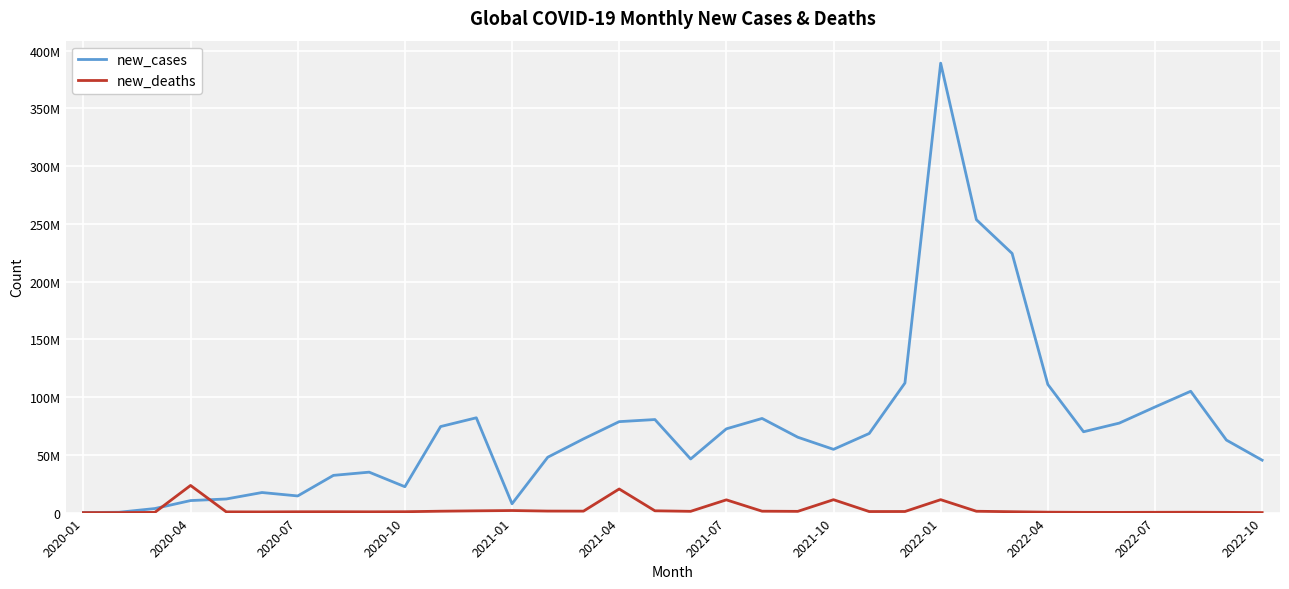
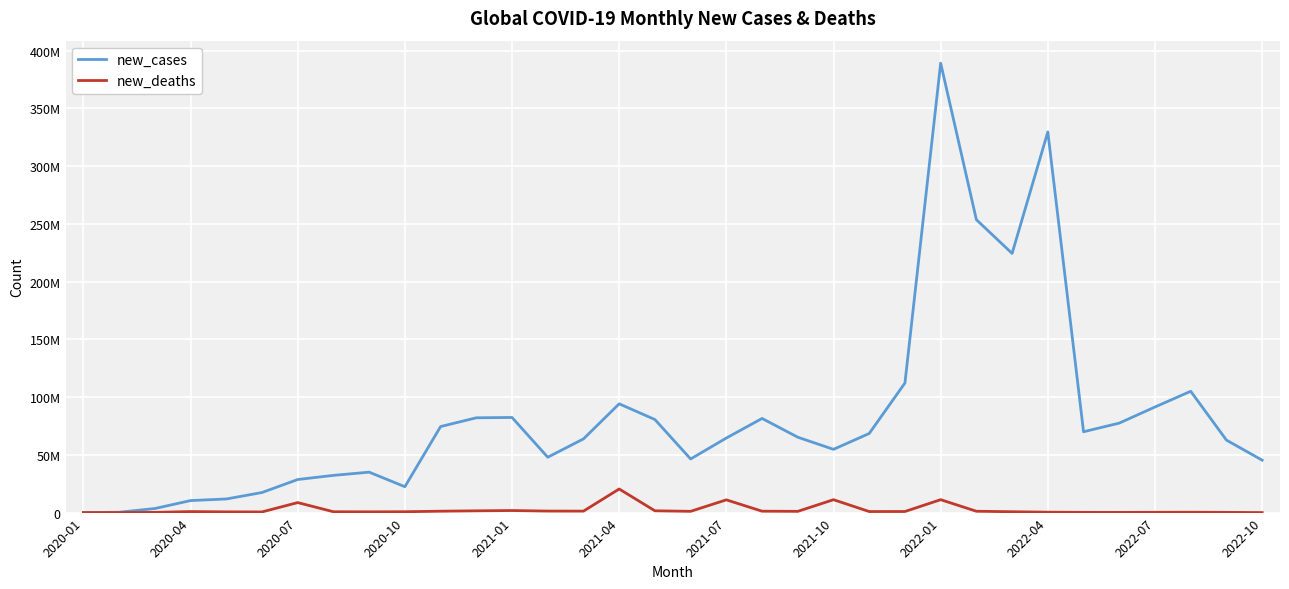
  {
    "new_cases": {
      "2020-04": 10000000,
-     "2020-07": 14000000,
+     "2020-07": 29000000,
      "2020-10": 22000000,
-     "2021-01": 8000000,
-     "2021-04": 79000000,
-     "2021-07": 73000000,
+     "2021-01": 82000000,
+     "2021-04": 94000000,
+     "2021-07": 65000000,
      "2021-10": 55000000,
      "2022-01": 389000000,
-     "2022-04": 111000000,
+     "2022-04": 330000000,
      "2022-07": 91000000,
      "2022-10": 45000000
    },
    "new_deaths": {
-     "2020-04": 24000000,
-     "2020-07": 1000000,
+     "2020-04": 1000000,
+     "2020-07": 9000000,
      "2020-10": 1000000,
      "2021-01": 2000000,
      "2021-04": 20000000,
      "2021-07": 11000000,
      "2021-10": 11000000,
      "2022-01": 11000000,
      "2022-04": 0,
      "2022-07": 0,
      "2022-10": 0
    }
  }
